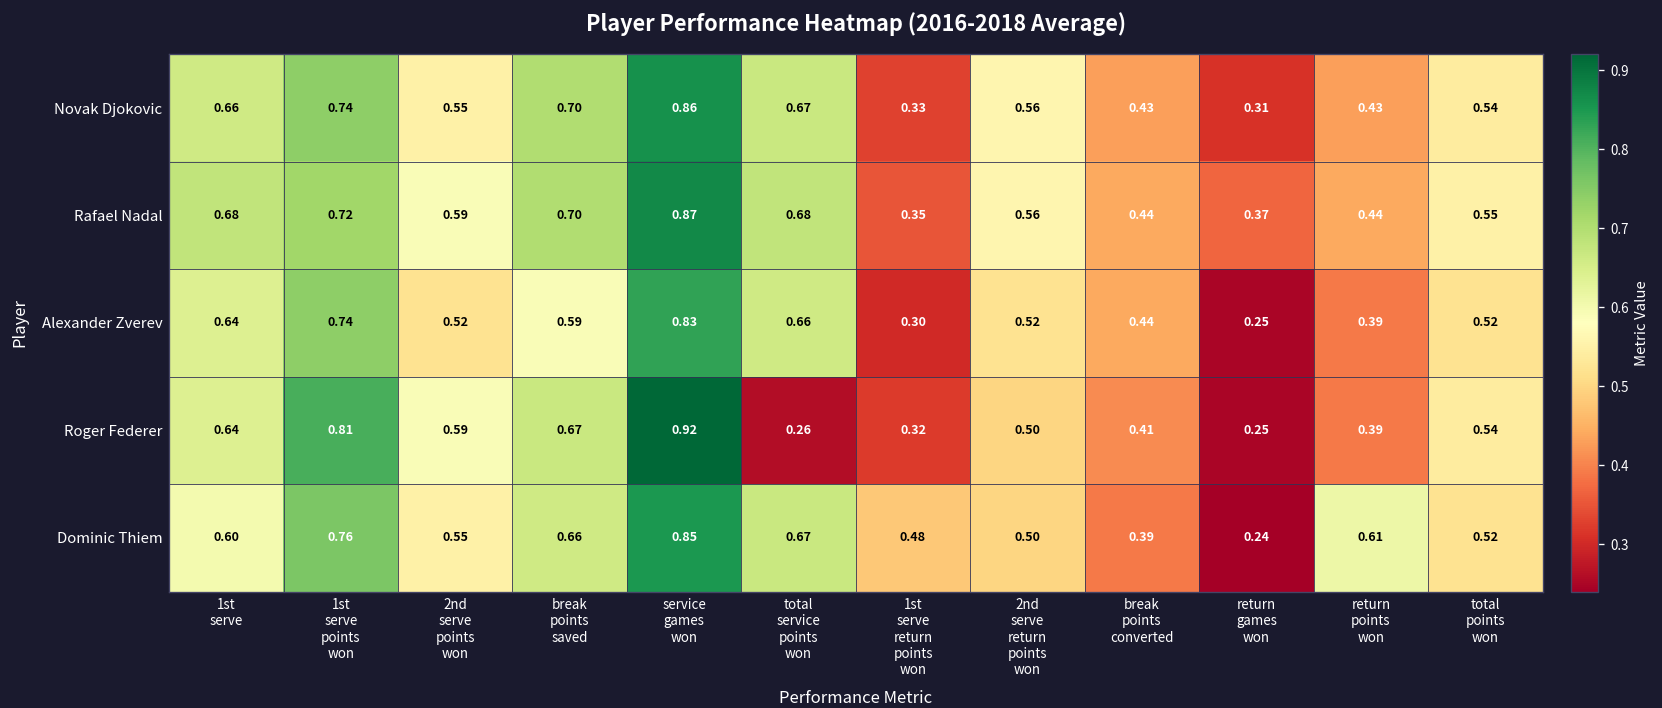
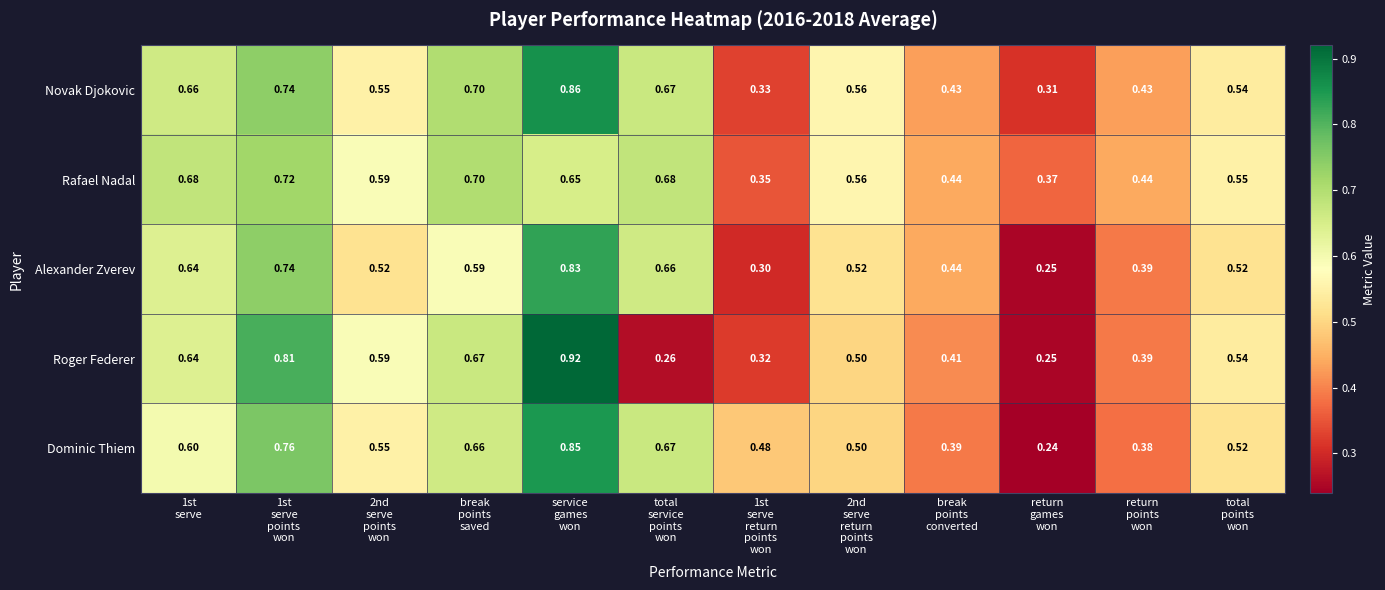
  {
    "Novak Djokovic": {
      "1st serve": 0.66,
      "1st serve points won": 0.74,
      "2nd serve points won": 0.55,
      "break points saved": 0.70,
      "service games won": 0.86,
      "total service points won": 0.67,
      "1st serve return points won": 0.33,
      "2nd serve return points won": 0.56,
      "break points converted": 0.43,
      "return games won": 0.31,
      "return points won": 0.43,
      "total points won": 0.54
    },
    "Rafael Nadal": {
      "1st serve": 0.68,
      "1st serve points won": 0.72,
      "2nd serve points won": 0.59,
      "break points saved": 0.70,
-     "service games won": 0.87,
+     "service games won": 0.65,
      "total service points won": 0.68,
      "1st serve return points won": 0.35,
      "2nd serve return points won": 0.56,
      "break points converted": 0.44,
      "return games won": 0.37,
      "return points won": 0.44,
      "total points won": 0.55
    },
    "Alexander Zverev": {
      "1st serve": 0.64,
      "1st serve points won": 0.74,
      "2nd serve points won": 0.52,
      "break points saved": 0.59,
      "service games won": 0.83,
      "total service points won": 0.66,
      "1st serve return points won": 0.30,
      "2nd serve return points won": 0.52,
      "break points converted": 0.44,
      "return games won": 0.25,
      "return points won": 0.39,
      "total points won": 0.52
    },
    "Roger Federer": {
      "1st serve": 0.64,
      "1st serve points won": 0.81,
      "2nd serve points won": 0.59,
      "break points saved": 0.67,
      "service games won": 0.92,
      "total service points won": 0.26,
      "1st serve return points won": 0.32,
      "2nd serve return points won": 0.50,
      "break points converted": 0.41,
      "return games won": 0.25,
      "return points won": 0.39,
      "total points won": 0.54
    },
    "Dominic Thiem": {
      "1st serve": 0.60,
      "1st serve points won": 0.76,
      "2nd serve points won": 0.55,
      "break points saved": 0.66,
      "service games won": 0.85,
      "total service points won": 0.67,
      "1st serve return points won": 0.48,
      "2nd serve return points won": 0.50,
      "break points converted": 0.39,
      "return games won": 0.24,
-     "return points won": 0.61,
+     "return points won": 0.38,
      "total points won": 0.52
    }
  }
